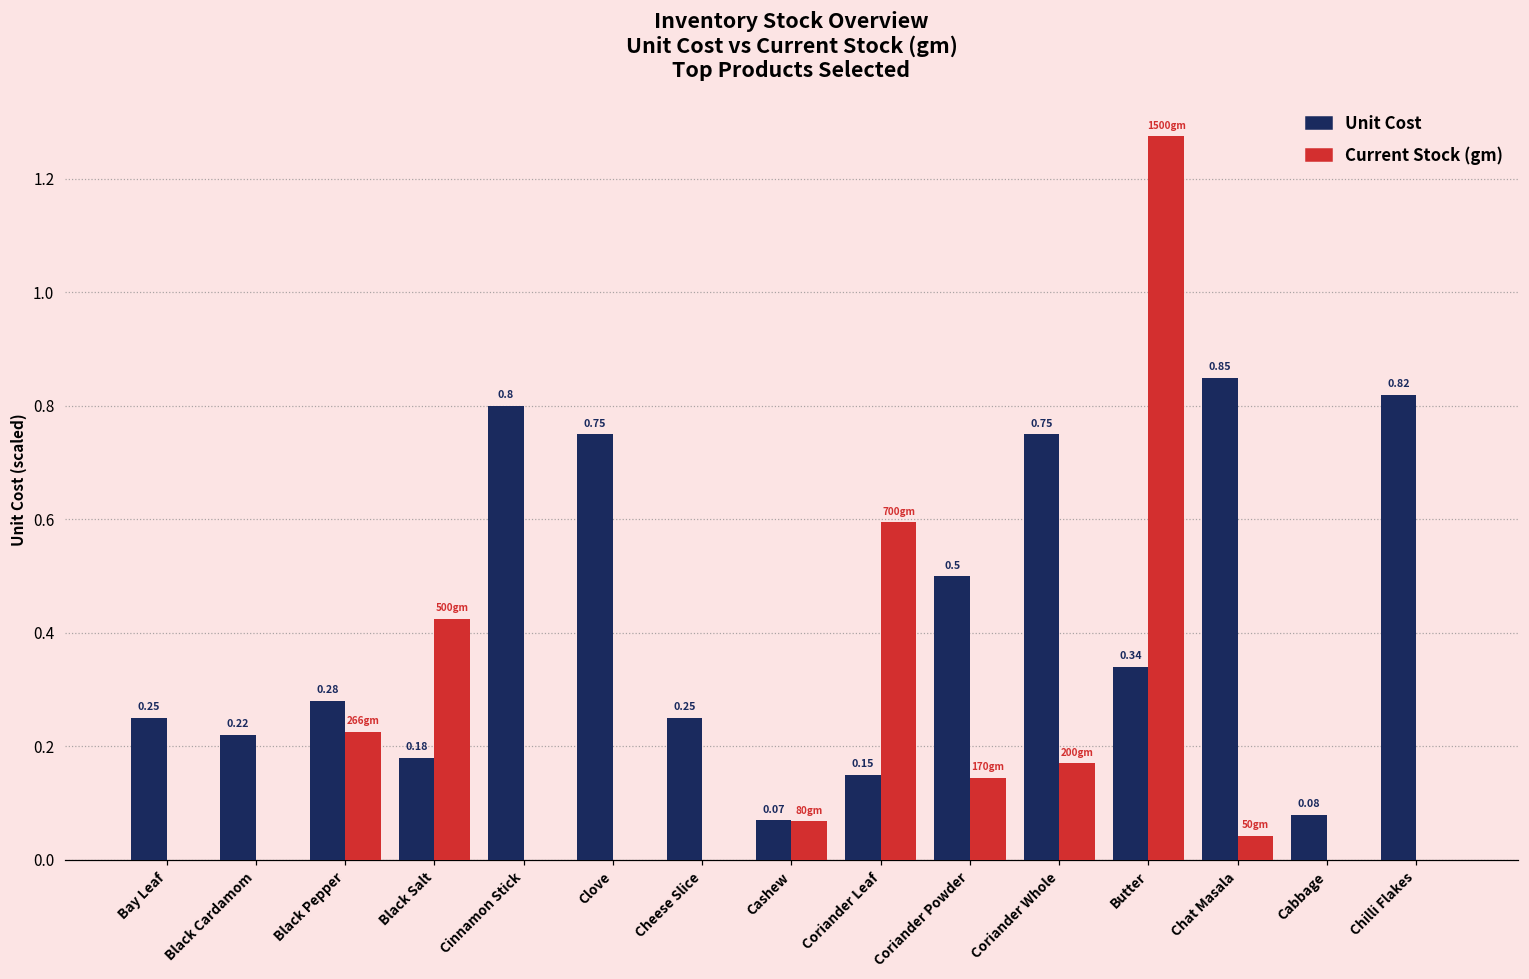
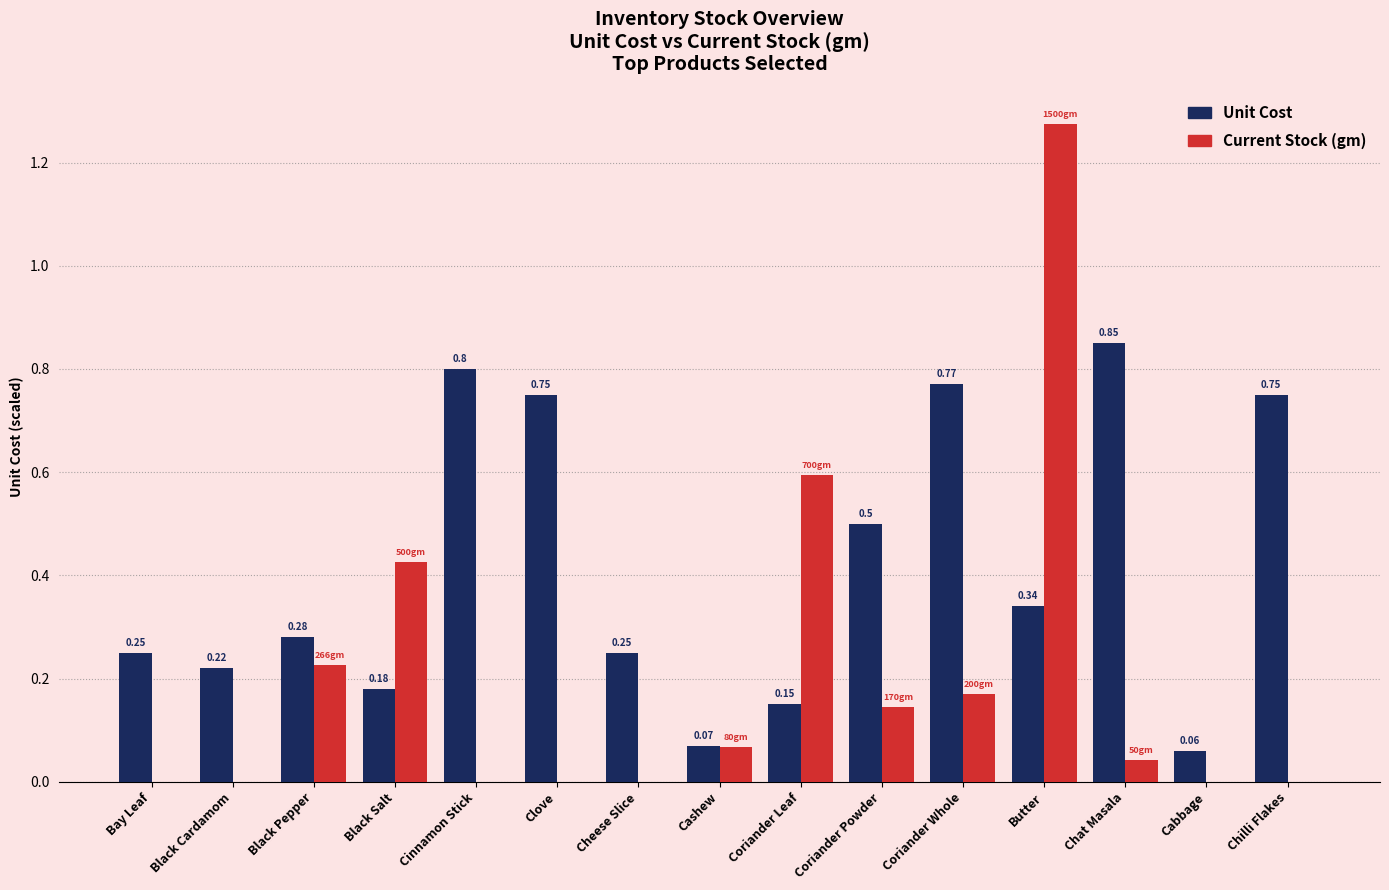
  {
    "Unit Cost": {
      "Bay Leaf": 0.25,
      "Black Cardamom": 0.22,
      "Black Pepper": 0.28,
      "Black Salt": 0.18,
      "Cinnamon Stick": 0.8,
      "Clove": 0.75,
      "Cheese Slice": 0.25,
      "Cashew": 0.07,
      "Coriander Leaf": 0.15,
      "Coriander Powder": 0.5,
-     "Coriander Whole": 0.75,
+     "Coriander Whole": 0.77,
      "Butter": 0.34,
      "Chat Masala": 0.85,
-     "Cabbage": 0.08,
-     "Chilli Flakes": 0.82
+     "Cabbage": 0.06,
+     "Chilli Flakes": 0.75
    }
  }
